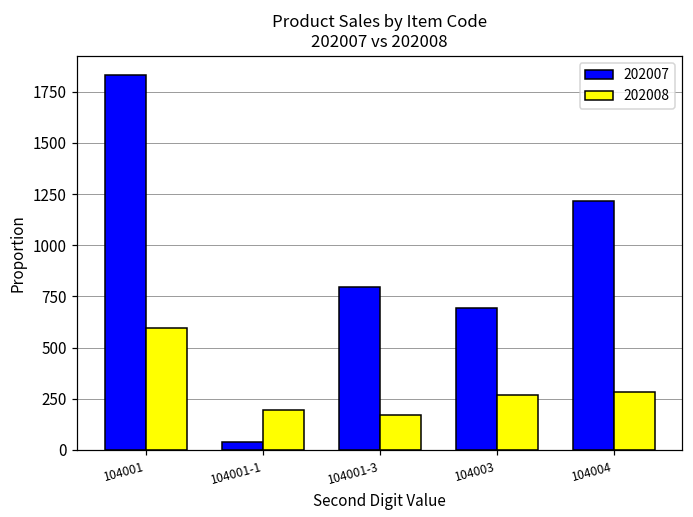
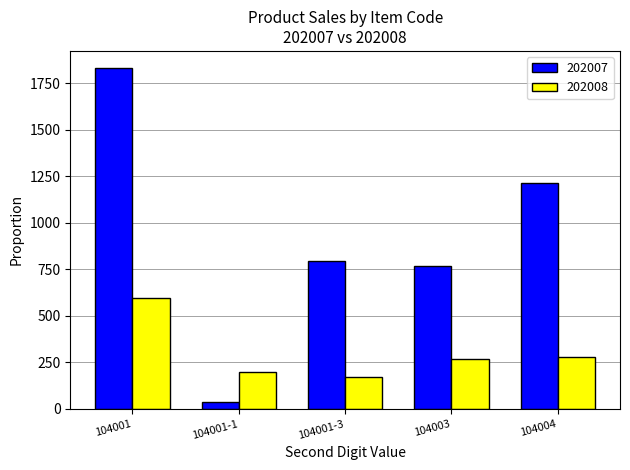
  {
    "202007": {
      "104001": 1830,
      "104001-1": 40,
      "104001-3": 790,
-     "104003": 700,
+     "104003": 770,
      "104004": 1220
    },
    "202008": {
      "104001": 600,
      "104001-1": 200,
      "104001-3": 170,
      "104003": 270,
      "104004": 280
    }
  }
